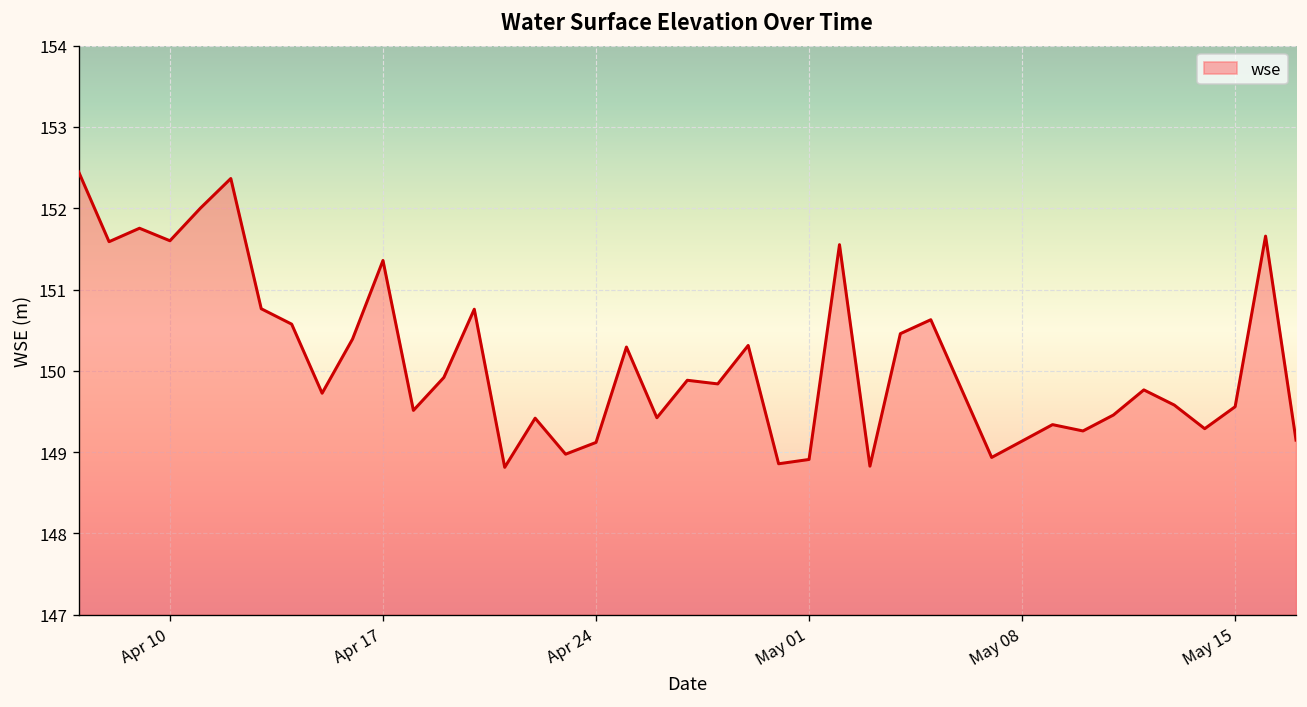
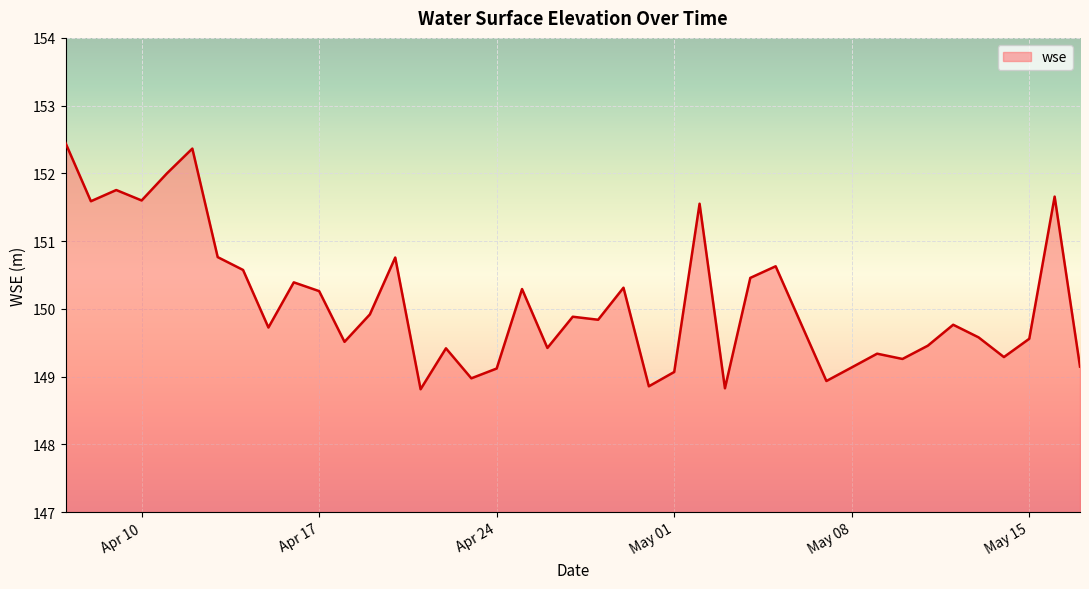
  {
    "Apr 10": 151.6,
-   "Apr 17": 151.4,
+   "Apr 17": 150.3,
    "Apr 24": 149.1,
-   "May 01": 148.9,
+   "May 01": 149.1,
    "May 08": 149.1,
    "May 15": 149.6
  }
